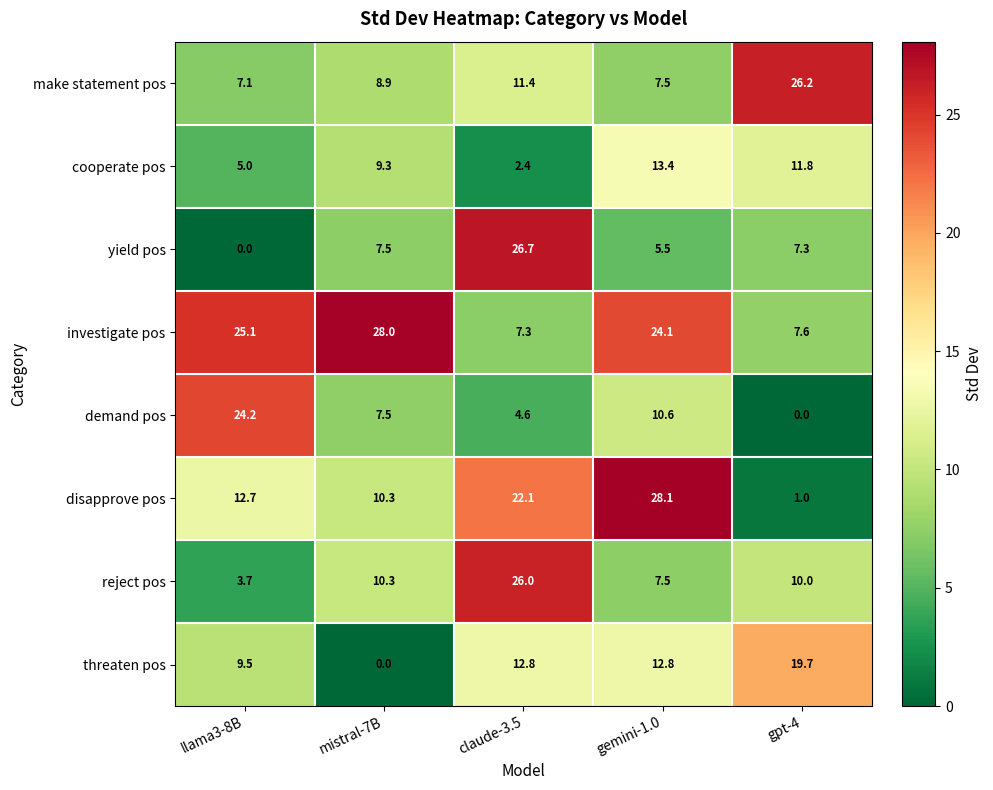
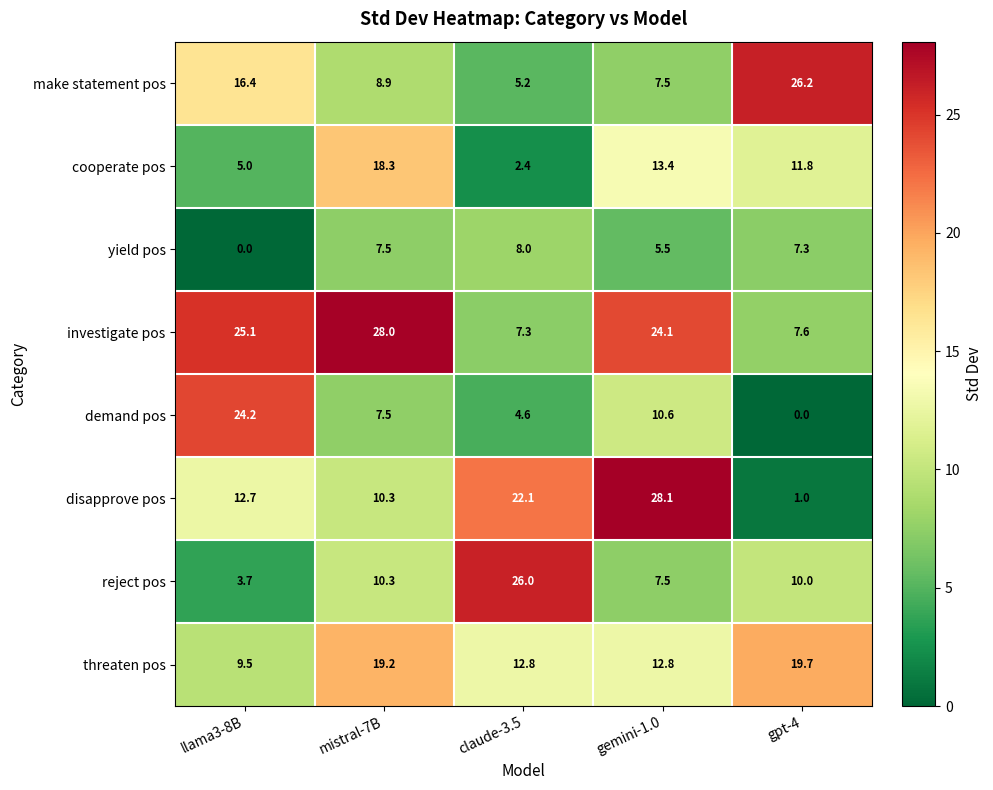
  {
    "make statement pos": {
-     "llama3-8B": 7.1,
+     "llama3-8B": 16.4,
      "mistral-7B": 8.9,
-     "claude-3.5": 11.4,
+     "claude-3.5": 5.2,
      "gemini-1.0": 7.5,
      "gpt-4": 26.2
    },
    "cooperate pos": {
      "llama3-8B": 5.0,
-     "mistral-7B": 9.3,
+     "mistral-7B": 18.3,
      "claude-3.5": 2.4,
      "gemini-1.0": 13.4,
      "gpt-4": 11.8
    },
    "yield pos": {
      "llama3-8B": 0.0,
      "mistral-7B": 7.5,
-     "claude-3.5": 26.7,
+     "claude-3.5": 8.0,
      "gemini-1.0": 5.5,
      "gpt-4": 7.3
    },
    "investigate pos": {
      "llama3-8B": 25.1,
      "mistral-7B": 28.0,
      "claude-3.5": 7.3,
      "gemini-1.0": 24.1,
      "gpt-4": 7.6
    },
    "demand pos": {
      "llama3-8B": 24.2,
      "mistral-7B": 7.5,
      "claude-3.5": 4.6,
      "gemini-1.0": 10.6,
      "gpt-4": 0.0
    },
    "disapprove pos": {
      "llama3-8B": 12.7,
      "mistral-7B": 10.3,
      "claude-3.5": 22.1,
      "gemini-1.0": 28.1,
      "gpt-4": 1.0
    },
    "reject pos": {
      "llama3-8B": 3.7,
      "mistral-7B": 10.3,
      "claude-3.5": 26.0,
      "gemini-1.0": 7.5,
      "gpt-4": 10.0
    },
    "threaten pos": {
      "llama3-8B": 9.5,
-     "mistral-7B": 0.0,
+     "mistral-7B": 19.2,
      "claude-3.5": 12.8,
      "gemini-1.0": 12.8,
      "gpt-4": 19.7
    }
  }
